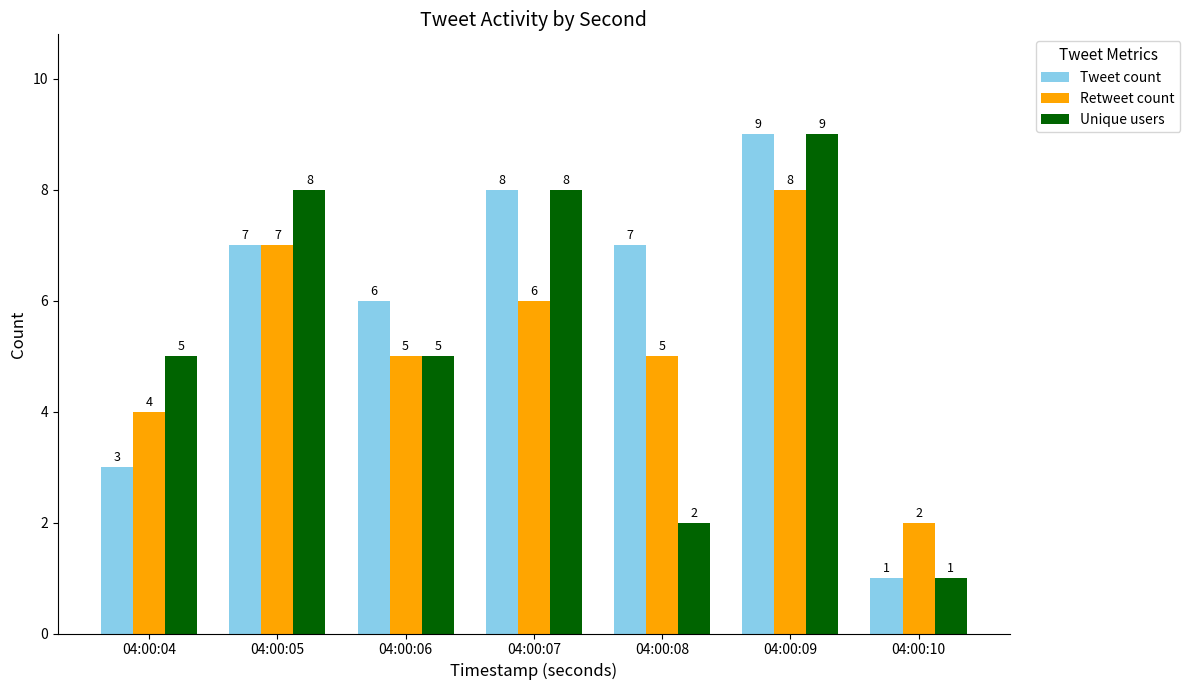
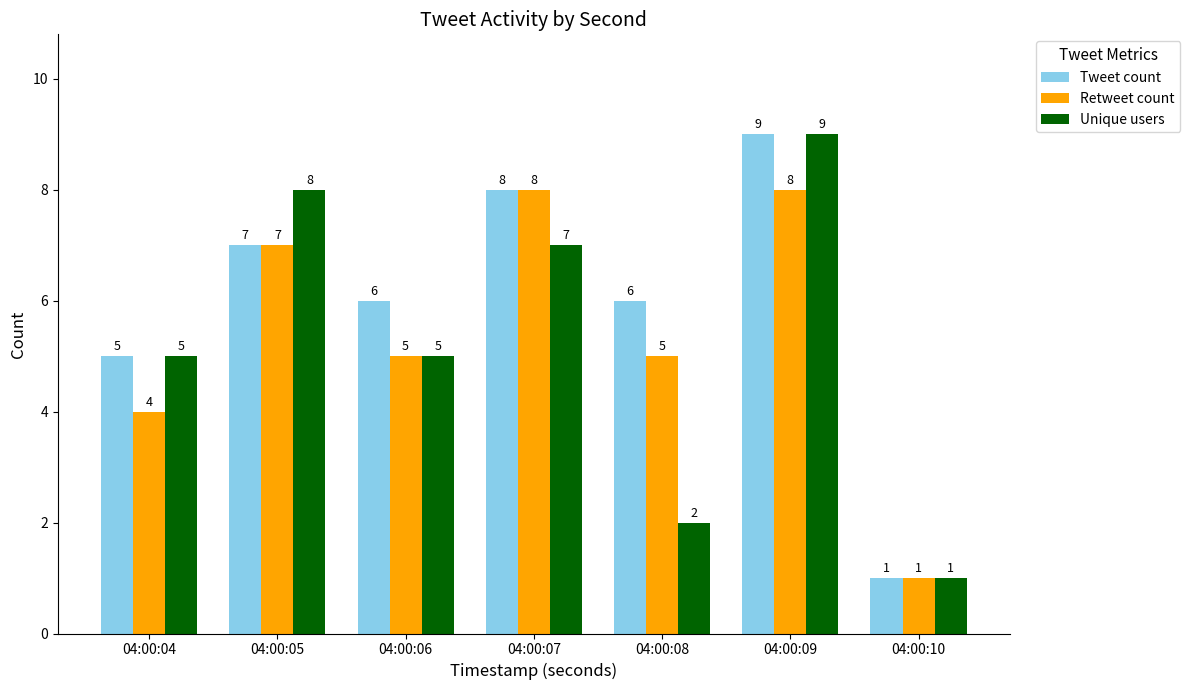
  {
    "Tweet count": {
-     "04:00:04": 3,
+     "04:00:04": 5,
      "04:00:05": 7,
      "04:00:06": 6,
      "04:00:07": 8,
-     "04:00:08": 7,
+     "04:00:08": 6,
      "04:00:09": 9,
      "04:00:10": 1
    },
    "Retweet count": {
      "04:00:04": 4,
      "04:00:05": 7,
      "04:00:06": 5,
-     "04:00:07": 6,
+     "04:00:07": 8,
      "04:00:08": 5,
      "04:00:09": 8,
-     "04:00:10": 2
+     "04:00:10": 1
    },
    "Unique users": {
      "04:00:04": 5,
      "04:00:05": 8,
      "04:00:06": 5,
-     "04:00:07": 8,
+     "04:00:07": 7,
      "04:00:08": 2,
      "04:00:09": 9,
      "04:00:10": 1
    }
  }
